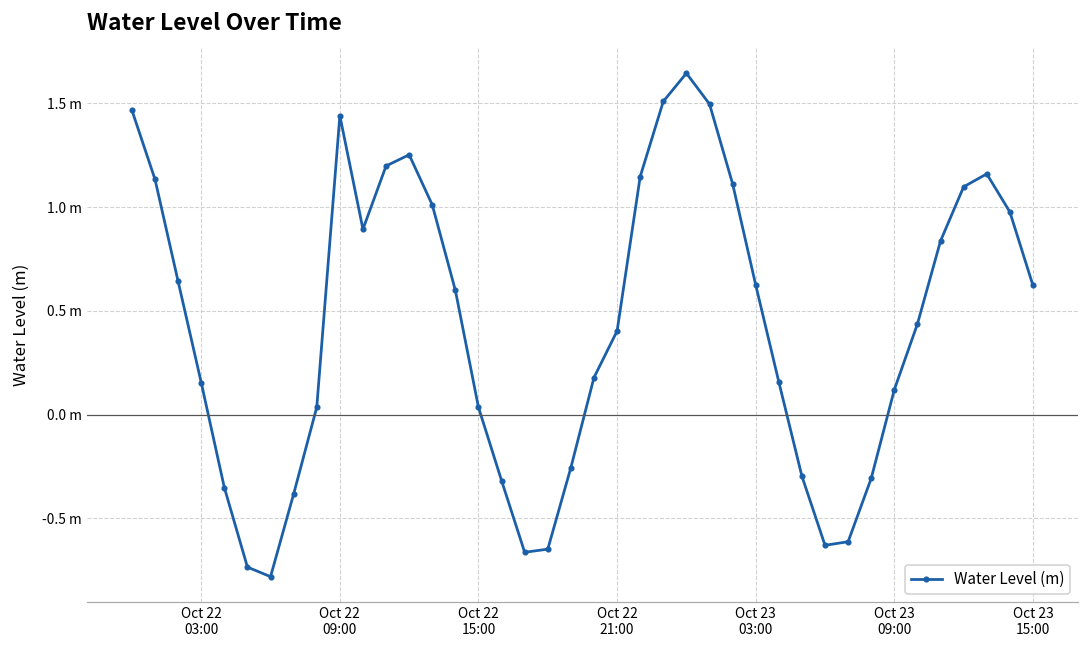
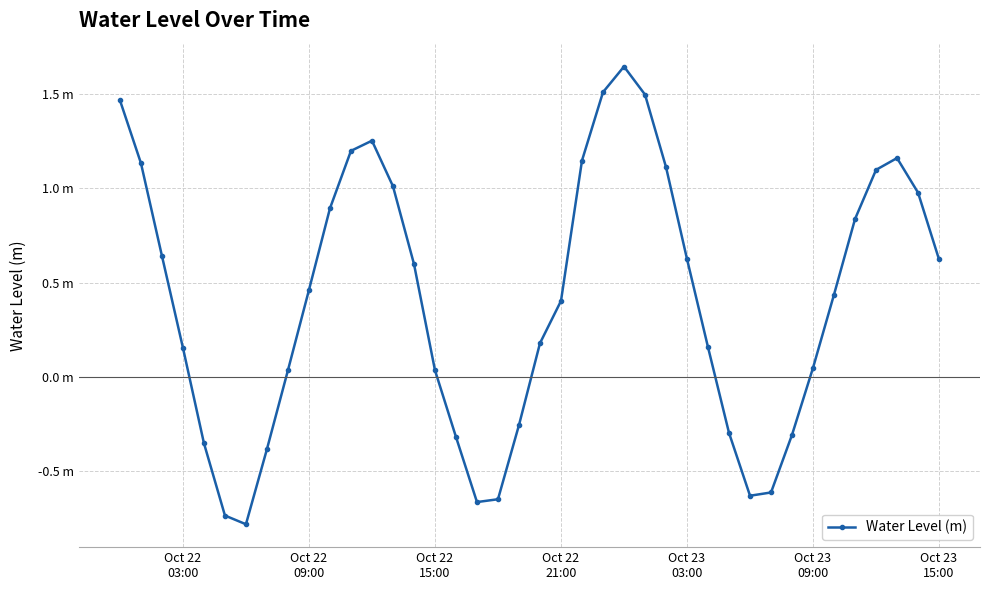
  {
    "Oct 22 03:00": "0.15 m",
-   "Oct 22 09:00": "1.44 m",
+   "Oct 22 09:00": "0.46 m",
    "Oct 22 15:00": "0.04 m",
    "Oct 22 21:00": "0.40 m",
    "Oct 23 03:00": "0.62 m",
-   "Oct 23 09:00": "0.12 m",
+   "Oct 23 09:00": "0.05 m",
    "Oct 23 15:00": "0.62 m"
  }
